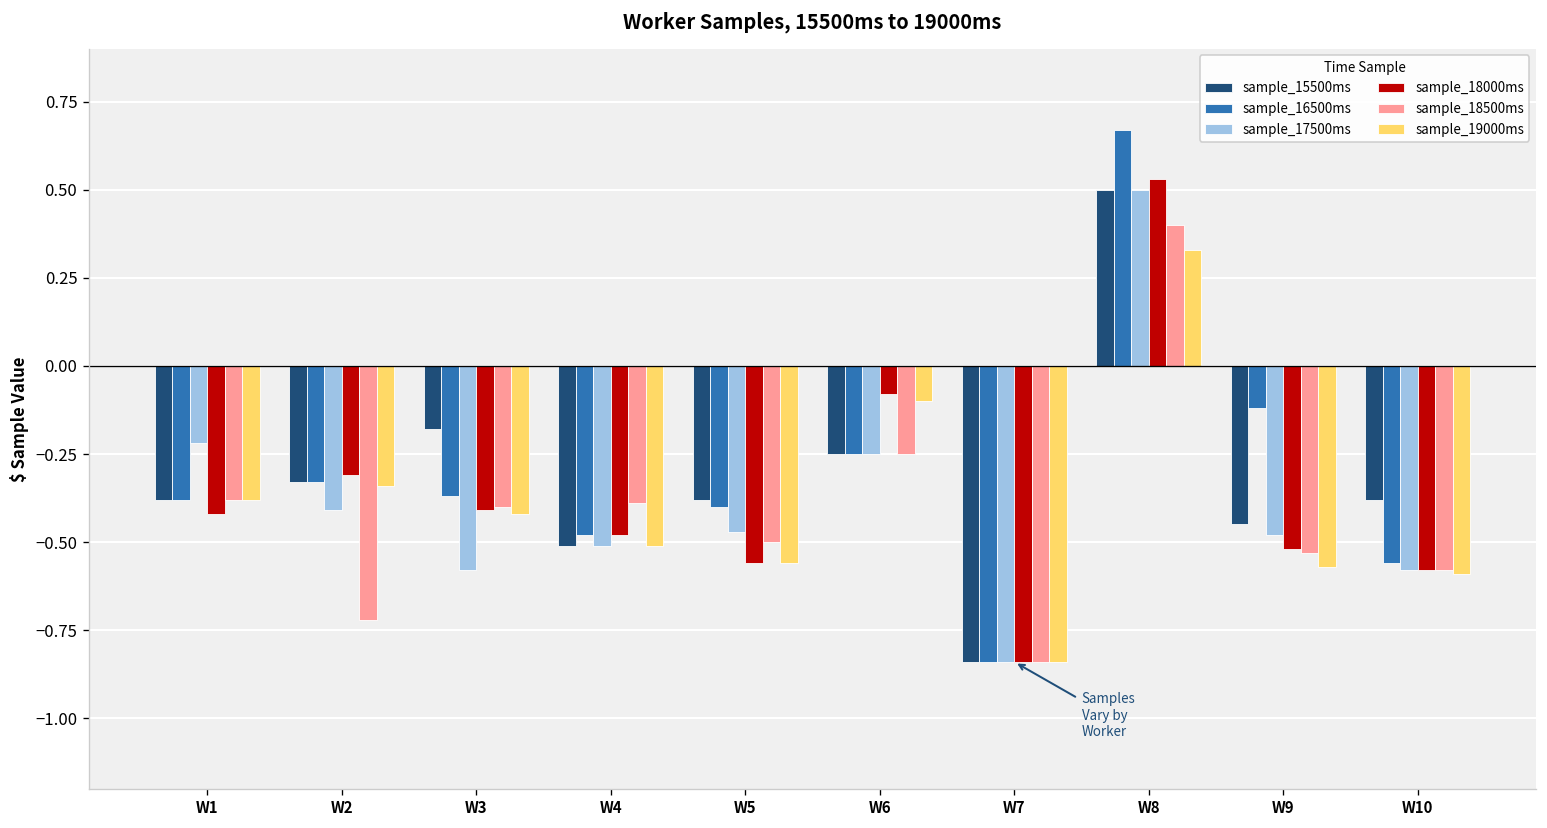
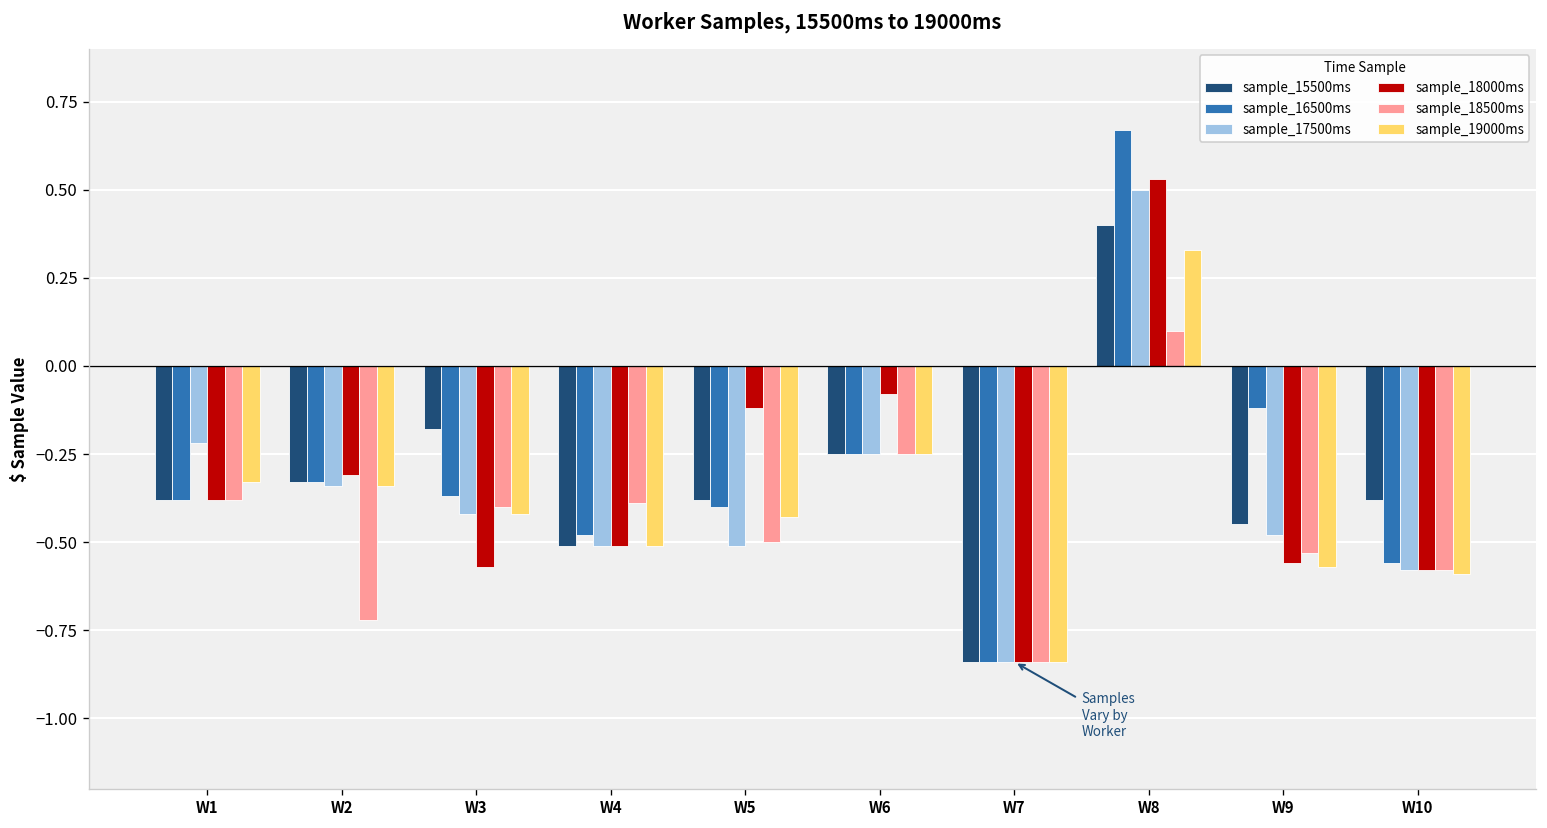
  {
    "sample_15500ms": {
      "W1": -0.38,
      "W2": -0.33,
      "W3": -0.18,
      "W4": -0.51,
      "W5": -0.38,
      "W6": -0.25,
      "W7": -0.84,
-     "W8": 0.5,
+     "W8": 0.4,
      "W9": -0.45,
      "W10": -0.38
    },
    "sample_16500ms": {
      "W1": -0.38,
      "W2": -0.33,
      "W3": -0.37,
      "W4": -0.48,
      "W5": -0.40,
      "W6": -0.25,
      "W7": -0.84,
      "W8": 0.67,
      "W9": -0.12,
      "W10": -0.56
    },
    "sample_17500ms": {
      "W1": -0.22,
-     "W2": -0.41,
-     "W3": -0.58,
+     "W2": -0.34,
+     "W3": -0.42,
      "W4": -0.51,
-     "W5": -0.47,
+     "W5": -0.51,
      "W6": -0.25,
      "W7": -0.84,
      "W8": 0.50,
      "W9": -0.48,
      "W10": -0.58
    },
    "sample_18000ms": {
-     "W1": -0.42,
+     "W1": -0.38,
      "W2": -0.31,
-     "W3": -0.41,
-     "W4": -0.48,
-     "W5": -0.56,
+     "W3": -0.57,
+     "W4": -0.51,
+     "W5": -0.12,
      "W6": -0.08,
      "W7": -0.84,
      "W8": 0.53,
-     "W9": -0.52,
+     "W9": -0.56,
      "W10": -0.58
    },
    "sample_18500ms": {
      "W1": -0.38,
      "W2": -0.72,
      "W3": -0.4,
      "W4": -0.39,
      "W5": -0.5,
      "W6": -0.25,
      "W7": -0.84,
-     "W8": 0.4,
+     "W8": 0.1,
      "W9": -0.53,
      "W10": -0.58
    },
    "sample_19000ms": {
-     "W1": -0.38,
+     "W1": -0.33,
      "W2": -0.34,
      "W3": -0.42,
      "W4": -0.51,
-     "W5": -0.56,
-     "W6": -0.10,
+     "W5": -0.43,
+     "W6": -0.25,
      "W7": -0.84,
      "W8": 0.33,
      "W9": -0.57,
      "W10": -0.59
    }
  }
